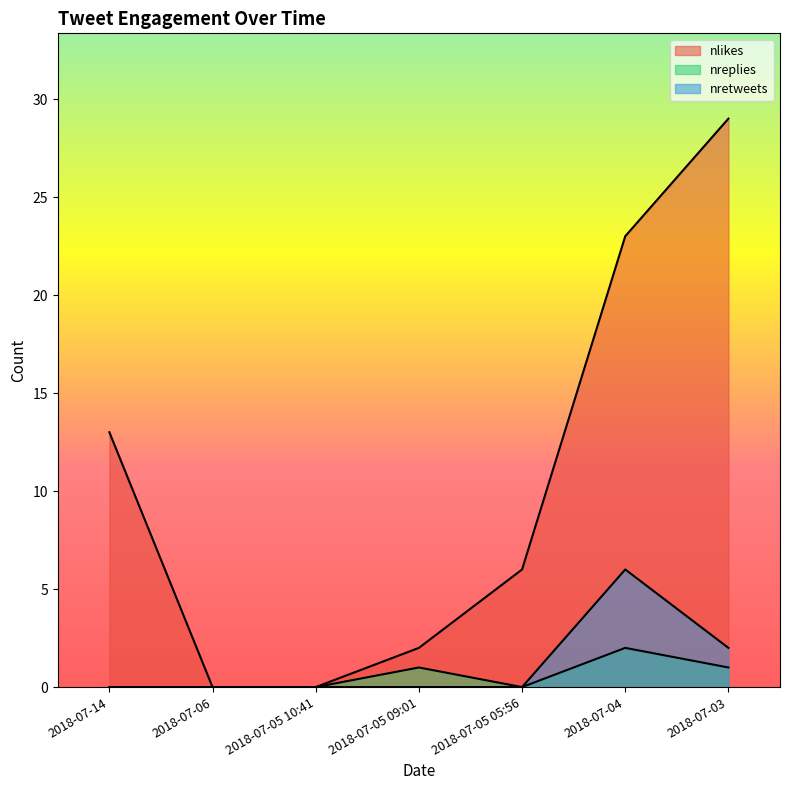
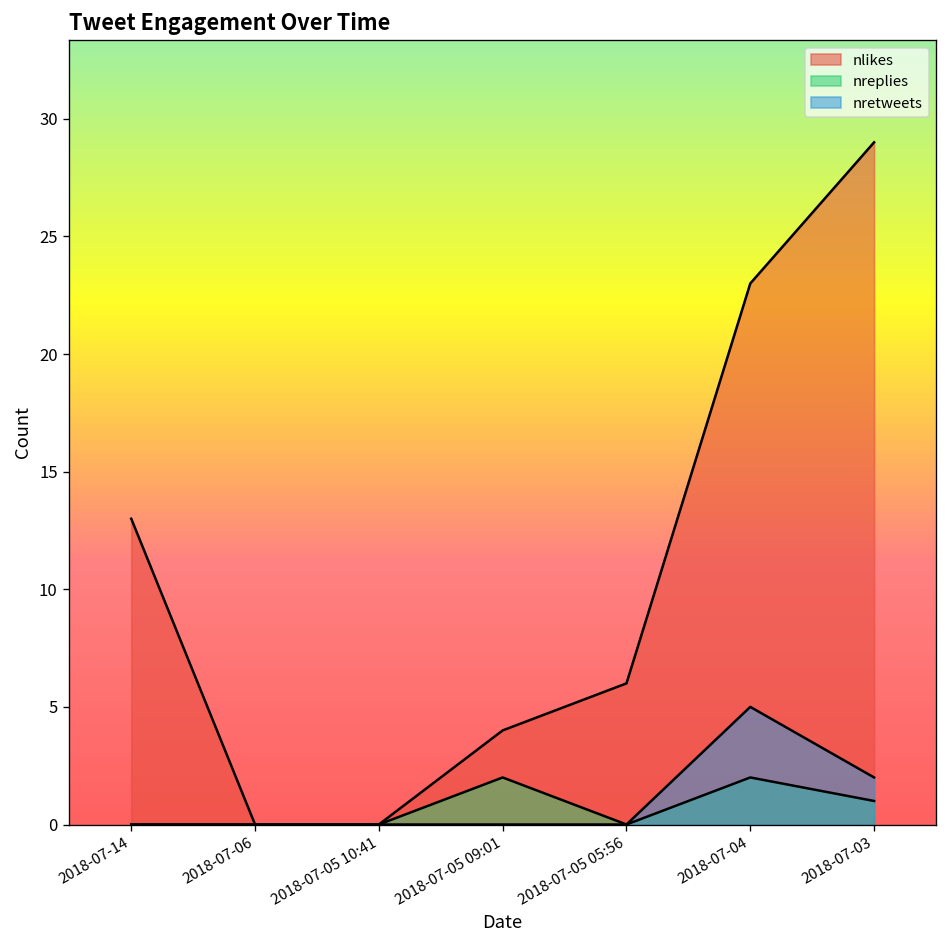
  {
    "nlikes": {
      "2018-07-14": 13,
-     "2018-07-05 09:01": 2,
+     "2018-07-05 09:01": 4,
      "2018-07-05 05:56": 6,
      "2018-07-04": 23,
      "2018-07-03": 29
    },
    "nreplies": {
-     "2018-07-05 09:01": 1,
+     "2018-07-05 09:01": 2,
      "2018-07-04": 2,
      "2018-07-03": 1
    },
    "nretweets": {
      "2018-07-05 09:01": 0,
-     "2018-07-04": 6,
+     "2018-07-04": 5,
      "2018-07-03": 2
    }
  }
